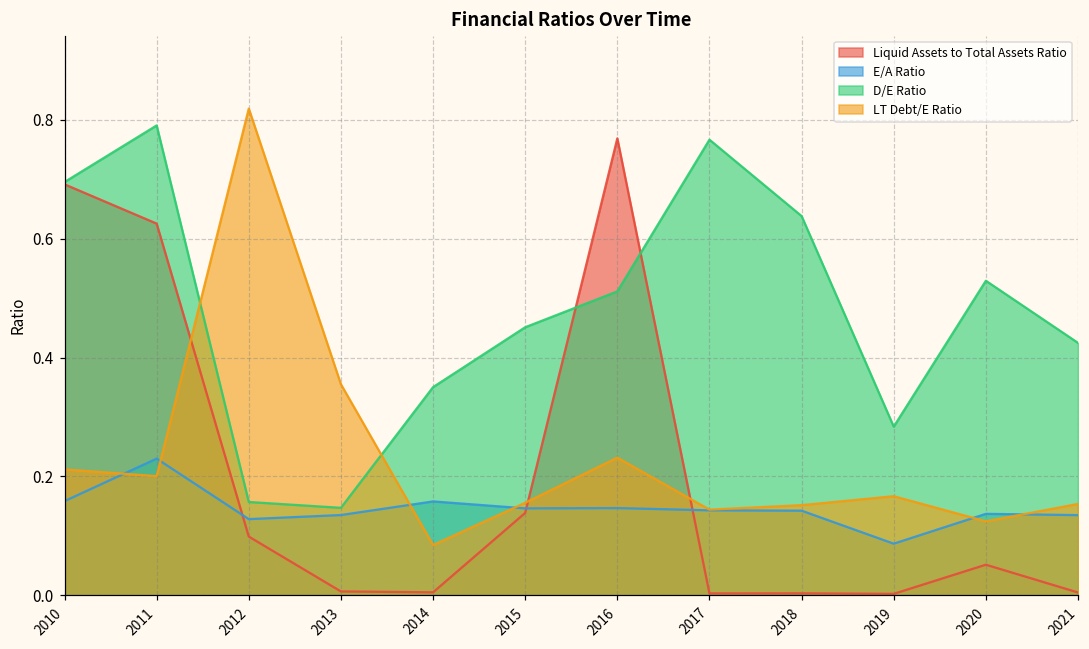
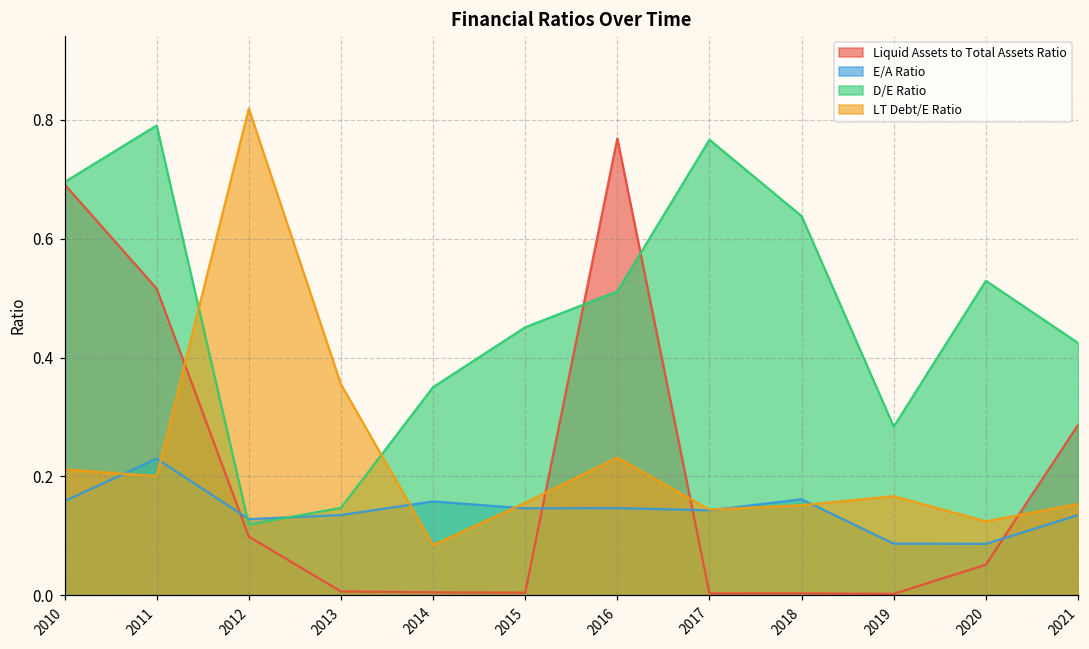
  {
    "Liquid Assets to Total Assets Ratio": {
-     "2011": 0.63,
+     "2011": 0.52,
      "2012": 0.10,
      "2013": 0.01,
      "2014": 0.01,
-     "2015": 0.14,
+     "2015": 0.00,
      "2016": 0.77,
      "2017": 0.00,
      "2018": 0.00,
      "2019": 0.00,
      "2020": 0.05,
-     "2021": 0.00
+     "2021": 0.29
    },
    "E/A Ratio": {
      "2010": 0.16,
      "2011": 0.23,
      "2012": 0.13,
      "2013": 0.14,
      "2014": 0.16,
      "2015": 0.15,
      "2016": 0.15,
-     "2018": 0.14,
+     "2018": 0.16,
      "2019": 0.09,
-     "2020": 0.14,
+     "2020": 0.09,
      "2021": 0.13
    },
    "D/E Ratio": {
      "2011": 0.79,
-     "2012": 0.16,
+     "2012": 0.12,
      "2013": 0.15,
      "2014": 0.35,
      "2015": 0.45,
      "2016": 0.51,
      "2017": 0.77,
      "2018": 0.64,
      "2019": 0.28,
      "2020": 0.53,
      "2021": 0.42
    },
    "LT Debt/E Ratio": {
      "2010": 0.21,
      "2011": 0.20,
      "2012": 0.82,
      "2013": 0.35,
      "2014": 0.08,
      "2015": 0.16,
      "2016": 0.23,
      "2018": 0.15,
      "2019": 0.17,
      "2020": 0.12,
      "2021": 0.15
    }
  }
